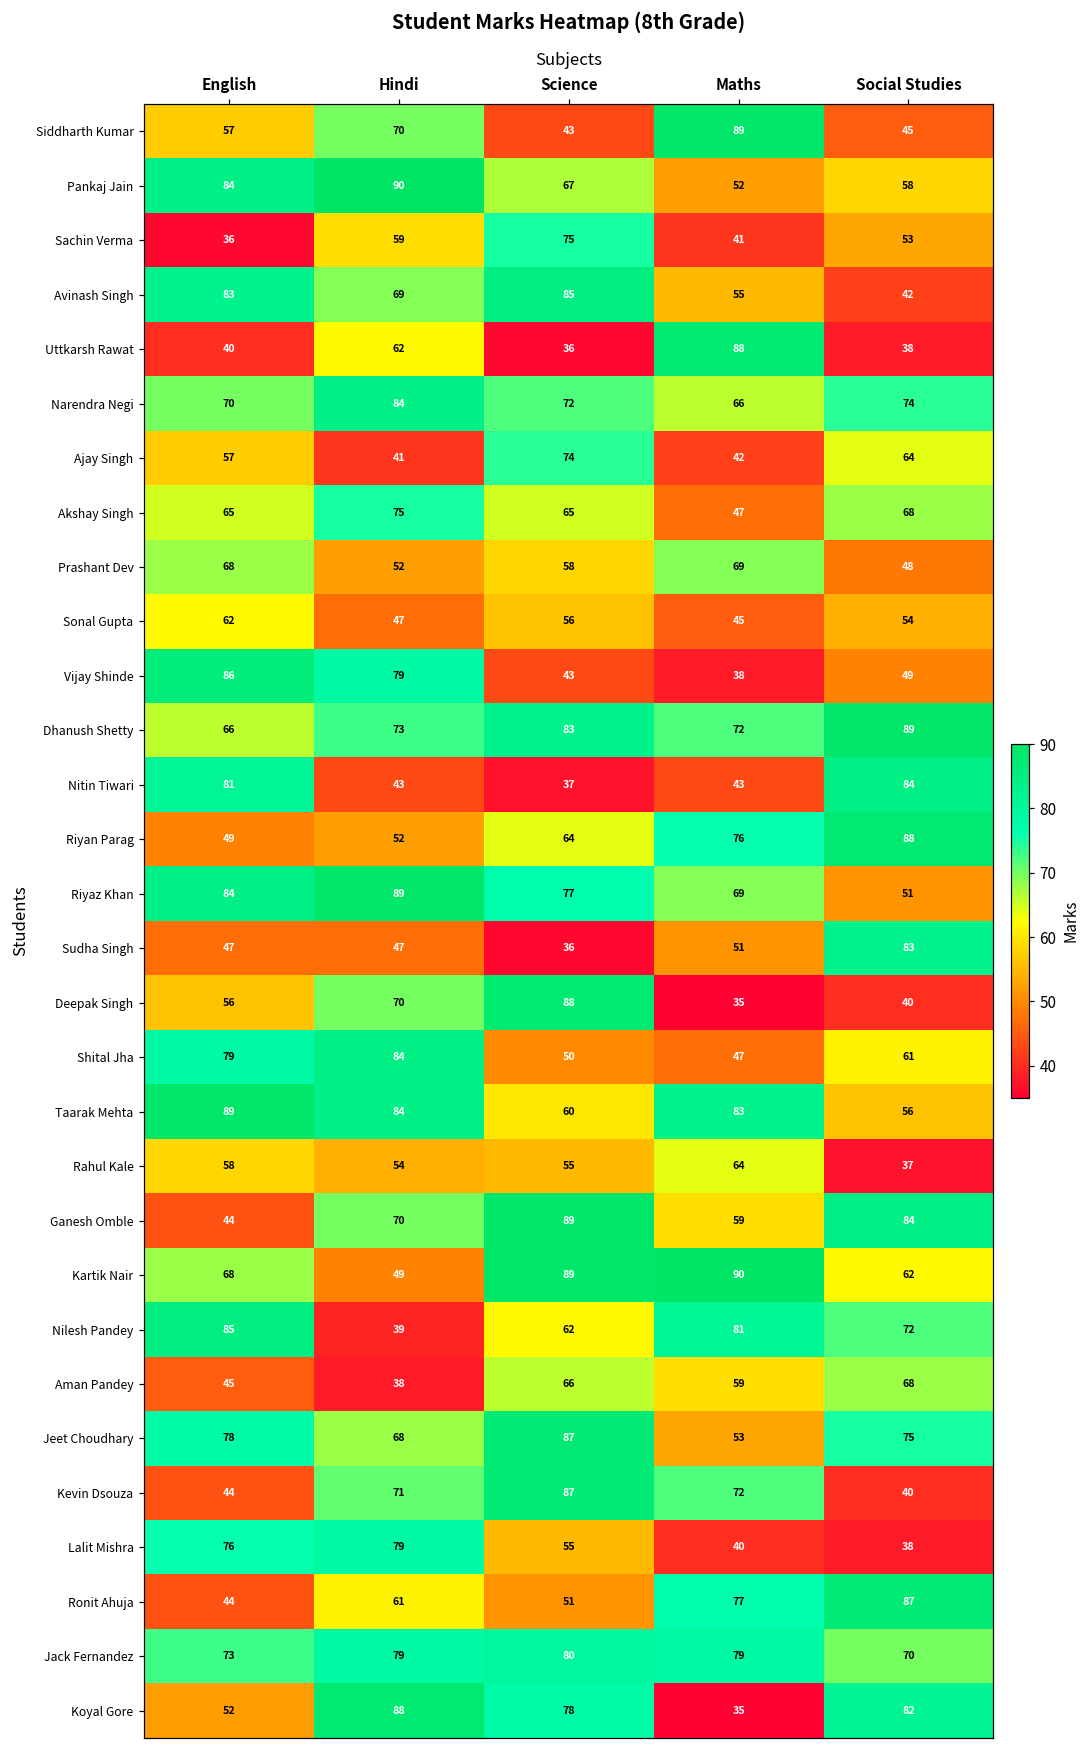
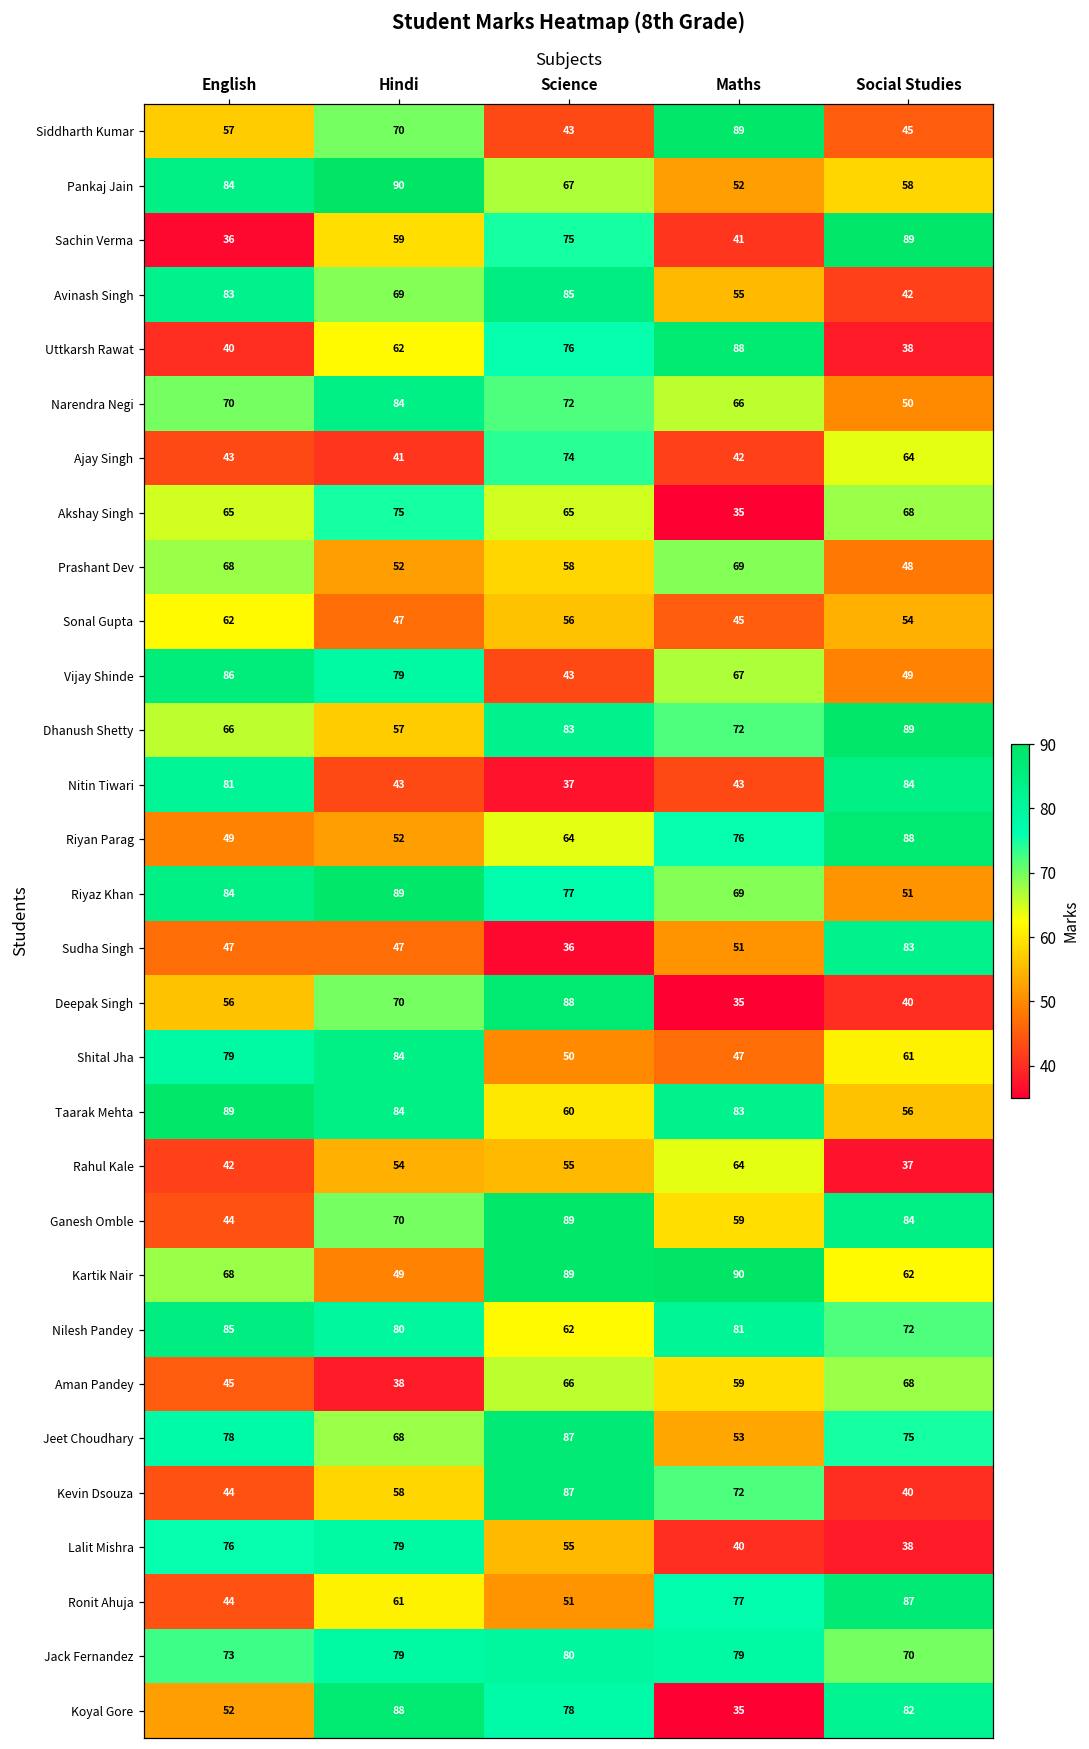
  {
    "Siddharth Kumar": {
      "English": 57,
      "Hindi": 70,
      "Science": 43,
      "Maths": 89,
      "Social Studies": 45
    },
    "Pankaj Jain": {
      "English": 84,
      "Hindi": 90,
      "Science": 67,
      "Maths": 52,
      "Social Studies": 58
    },
    "Sachin Verma": {
      "English": 36,
      "Hindi": 59,
      "Science": 75,
      "Maths": 41,
-     "Social Studies": 53
+     "Social Studies": 89
    },
    "Avinash Singh": {
      "English": 83,
      "Hindi": 69,
      "Science": 85,
      "Maths": 55,
      "Social Studies": 42
    },
    "Uttkarsh Rawat": {
      "English": 40,
      "Hindi": 62,
-     "Science": 36,
+     "Science": 76,
      "Maths": 88,
      "Social Studies": 38
    },
    "Narendra Negi": {
      "English": 70,
      "Hindi": 84,
      "Science": 72,
      "Maths": 66,
-     "Social Studies": 74
+     "Social Studies": 50
    },
    "Ajay Singh": {
-     "English": 57,
+     "English": 43,
      "Hindi": 41,
      "Science": 74,
      "Maths": 42,
      "Social Studies": 64
    },
    "Akshay Singh": {
      "English": 65,
      "Hindi": 75,
      "Science": 65,
-     "Maths": 47,
+     "Maths": 35,
      "Social Studies": 68
    },
    "Prashant Dev": {
      "English": 68,
      "Hindi": 52,
      "Science": 58,
      "Maths": 69,
      "Social Studies": 48
    },
    "Sonal Gupta": {
      "English": 62,
      "Hindi": 47,
      "Science": 56,
      "Maths": 45,
      "Social Studies": 54
    },
    "Vijay Shinde": {
      "English": 86,
      "Hindi": 79,
      "Science": 43,
-     "Maths": 38,
+     "Maths": 67,
      "Social Studies": 49
    },
    "Dhanush Shetty": {
      "English": 66,
-     "Hindi": 73,
+     "Hindi": 57,
      "Science": 83,
      "Maths": 72,
      "Social Studies": 89
    },
    "Nitin Tiwari": {
      "English": 81,
      "Hindi": 43,
      "Science": 37,
      "Maths": 43,
      "Social Studies": 84
    },
    "Riyan Parag": {
      "English": 49,
      "Hindi": 52,
      "Science": 64,
      "Maths": 76,
      "Social Studies": 88
    },
    "Riyaz Khan": {
      "English": 84,
      "Hindi": 89,
      "Science": 77,
      "Maths": 69,
      "Social Studies": 51
    },
    "Sudha Singh": {
      "English": 47,
      "Hindi": 47,
      "Science": 36,
      "Maths": 51,
      "Social Studies": 83
    },
    "Deepak Singh": {
      "English": 56,
      "Hindi": 70,
      "Science": 88,
      "Maths": 35,
      "Social Studies": 40
    },
    "Shital Jha": {
      "English": 79,
      "Hindi": 84,
      "Science": 50,
      "Maths": 47,
      "Social Studies": 61
    },
    "Taarak Mehta": {
      "English": 89,
      "Hindi": 84,
      "Science": 60,
      "Maths": 83,
      "Social Studies": 56
    },
    "Rahul Kale": {
-     "English": 58,
+     "English": 42,
      "Hindi": 54,
      "Science": 55,
      "Maths": 64,
      "Social Studies": 37
    },
    "Ganesh Omble": {
      "English": 44,
      "Hindi": 70,
      "Science": 89,
      "Maths": 59,
      "Social Studies": 84
    },
    "Kartik Nair": {
      "English": 68,
      "Hindi": 49,
      "Science": 89,
      "Maths": 90,
      "Social Studies": 62
    },
    "Nilesh Pandey": {
      "English": 85,
-     "Hindi": 39,
+     "Hindi": 80,
      "Science": 62,
      "Maths": 81,
      "Social Studies": 72
    },
    "Aman Pandey": {
      "English": 45,
      "Hindi": 38,
      "Science": 66,
      "Maths": 59,
      "Social Studies": 68
    },
    "Jeet Choudhary": {
      "English": 78,
      "Hindi": 68,
      "Science": 87,
      "Maths": 53,
      "Social Studies": 75
    },
    "Kevin Dsouza": {
      "English": 44,
-     "Hindi": 71,
+     "Hindi": 58,
      "Science": 87,
      "Maths": 72,
      "Social Studies": 40
    },
    "Lalit Mishra": {
      "English": 76,
      "Hindi": 79,
      "Science": 55,
      "Maths": 40,
      "Social Studies": 38
    },
    "Ronit Ahuja": {
      "English": 44,
      "Hindi": 61,
      "Science": 51,
      "Maths": 77,
      "Social Studies": 87
    },
    "Jack Fernandez": {
      "English": 73,
      "Hindi": 79,
      "Science": 80,
      "Maths": 79,
      "Social Studies": 70
    },
    "Koyal Gore": {
      "English": 52,
      "Hindi": 88,
      "Science": 78,
      "Maths": 35,
      "Social Studies": 82
    }
  }
